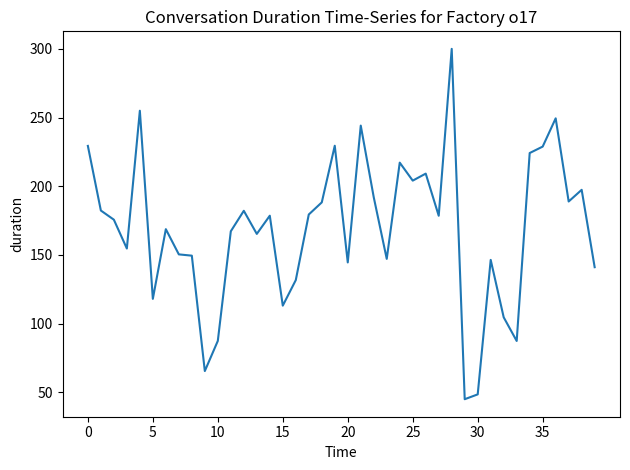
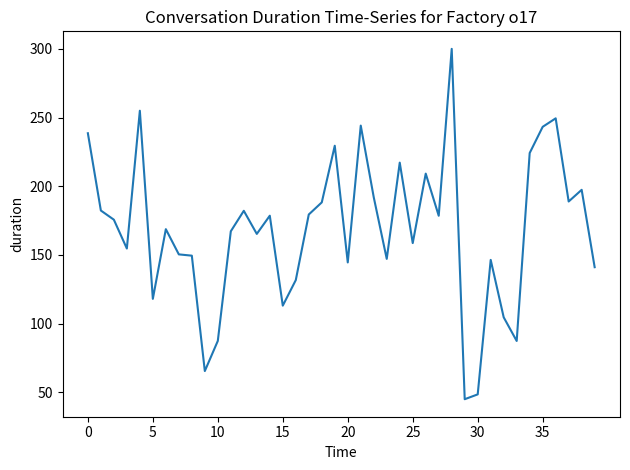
  {
-   "0": 229,
+   "0": 239,
    "5": 118,
    "10": 87,
    "15": 113,
    "20": 145,
-   "25": 204,
+   "25": 159,
    "30": 49,
-   "35": 229
+   "35": 243
  }
